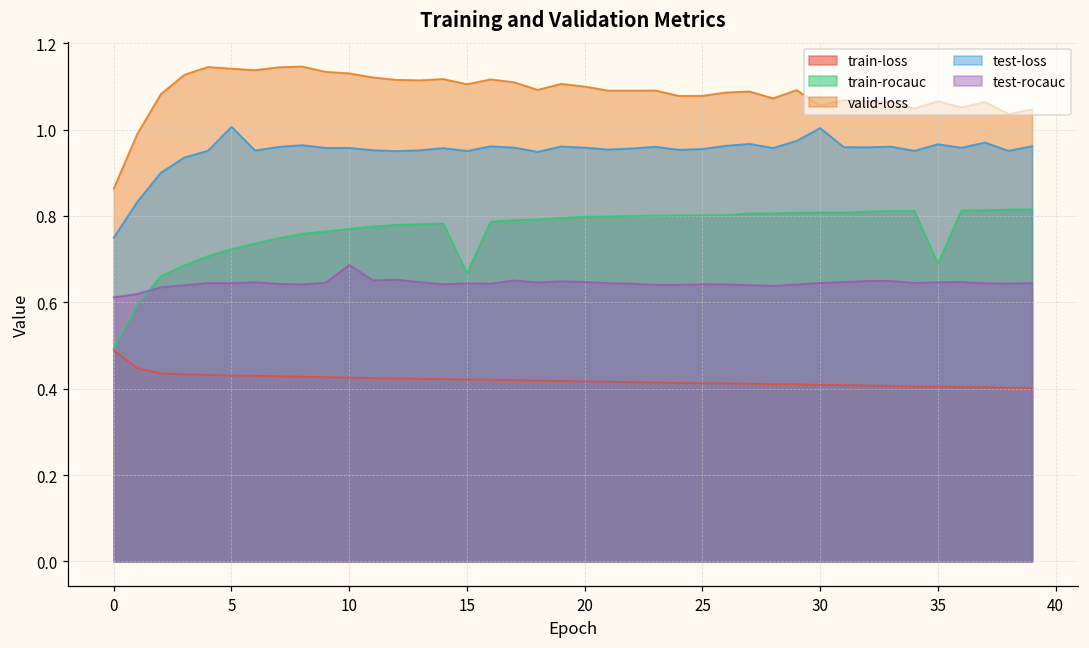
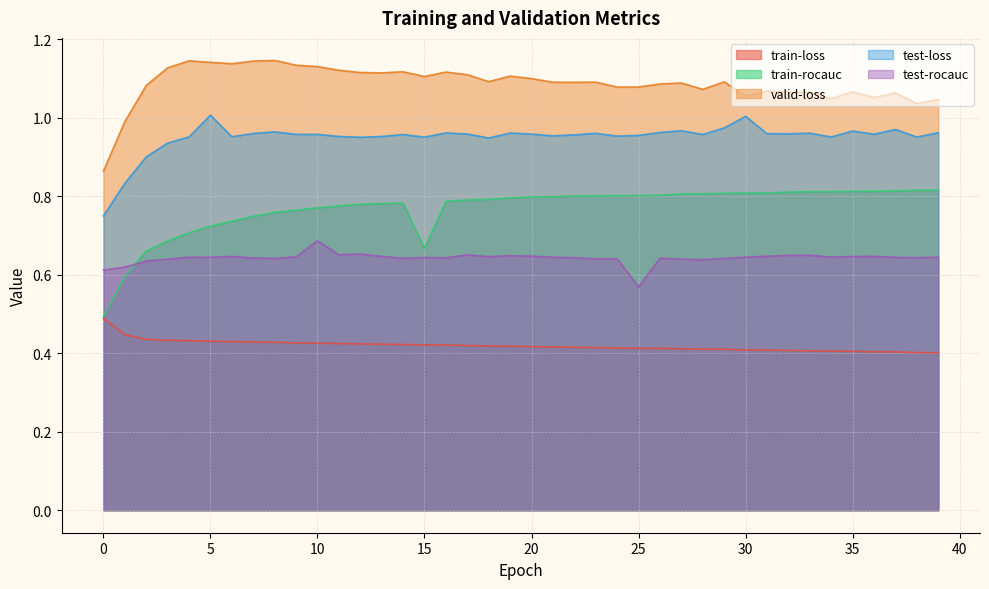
  {
    "train-rocauc": {
      "5": 0.72,
      "10": 0.77,
      "15": 0.67,
      "20": 0.80,
      "25": 0.80,
      "30": 0.81,
-     "35": 0.69
+     "35": 0.81
    },
    "test-loss": {
      "0": 0.75,
      "5": 1.01,
      "10": 0.96,
      "15": 0.95,
      "20": 0.96,
      "25": 0.96,
      "30": 1.00,
      "35": 0.97
    },
    "test-rocauc": {
      "0": 0.61,
      "5": 0.64,
      "10": 0.69,
      "15": 0.64,
      "20": 0.65,
-     "25": 0.64,
+     "25": 0.57,
      "30": 0.64,
      "35": 0.65
    }
  }
